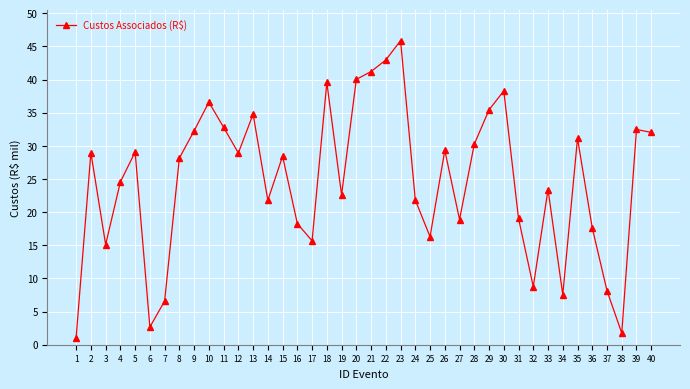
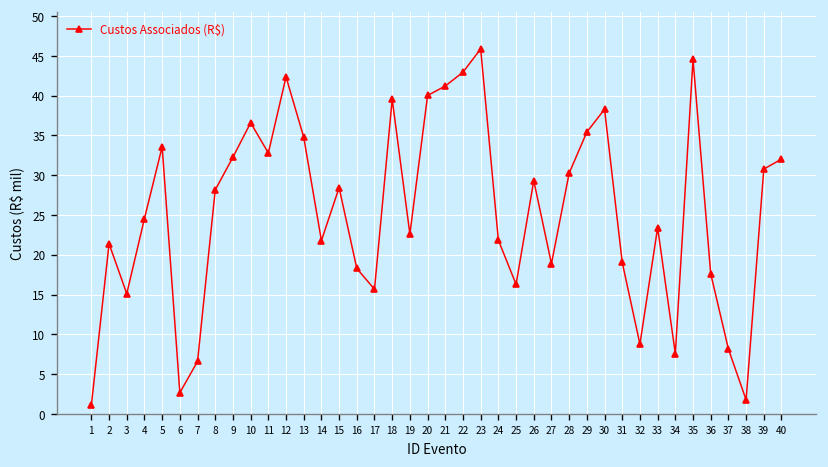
  {
    "1": 1,
-   "2": 29,
+   "2": 21,
    "3": 15,
    "4": 25,
-   "5": 29,
+   "5": 34,
    "6": 3,
    "7": 7,
    "8": 28,
    "9": 32,
    "10": 37,
    "11": 33,
-   "12": 29,
+   "12": 42,
    "13": 35,
    "14": 22,
    "15": 28,
    "16": 18,
    "17": 16,
    "18": 40,
    "19": 23,
    "20": 40,
    "21": 41,
    "22": 43,
    "23": 46,
    "24": 22,
    "25": 16,
    "26": 29,
    "27": 19,
    "28": 30,
    "29": 35,
    "30": 38,
    "31": 19,
    "32": 9,
    "33": 23,
    "34": 8,
-   "35": 31,
+   "35": 45,
    "36": 18,
    "37": 8,
    "38": 2,
-   "39": 32,
+   "39": 31,
    "40": 32
  }
